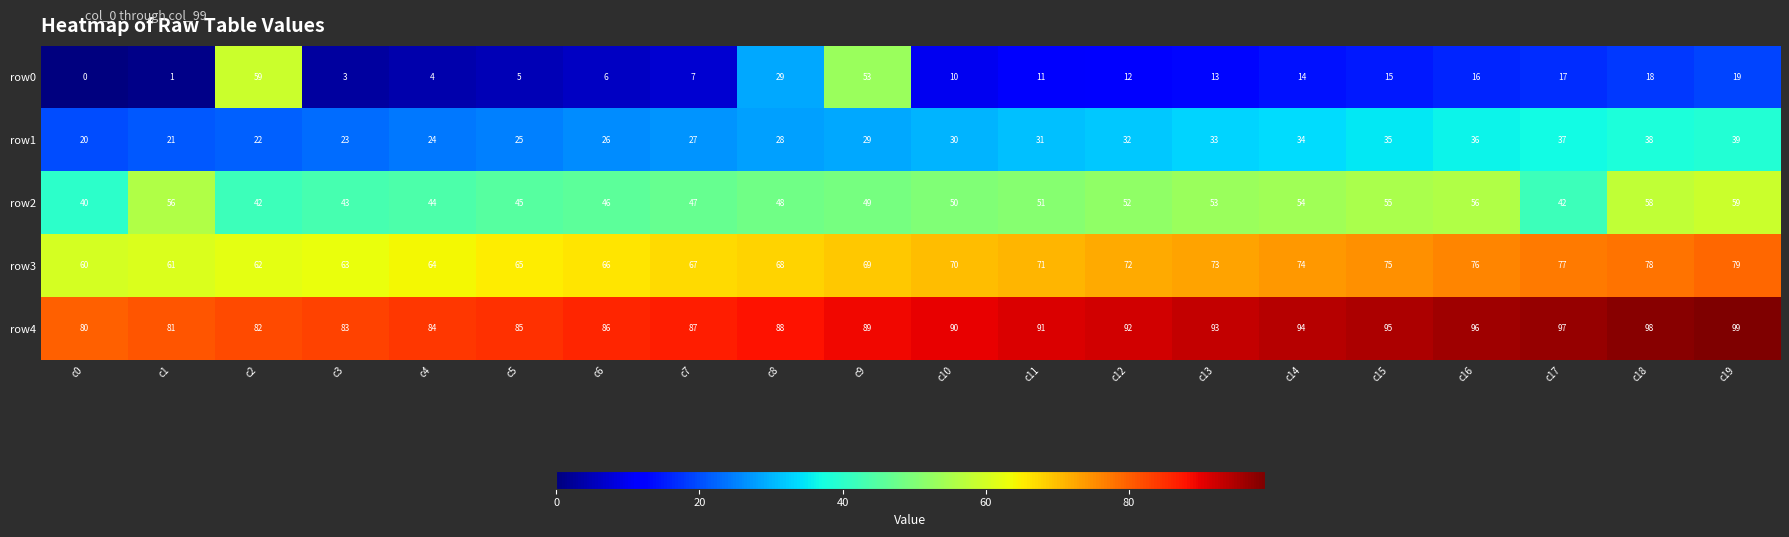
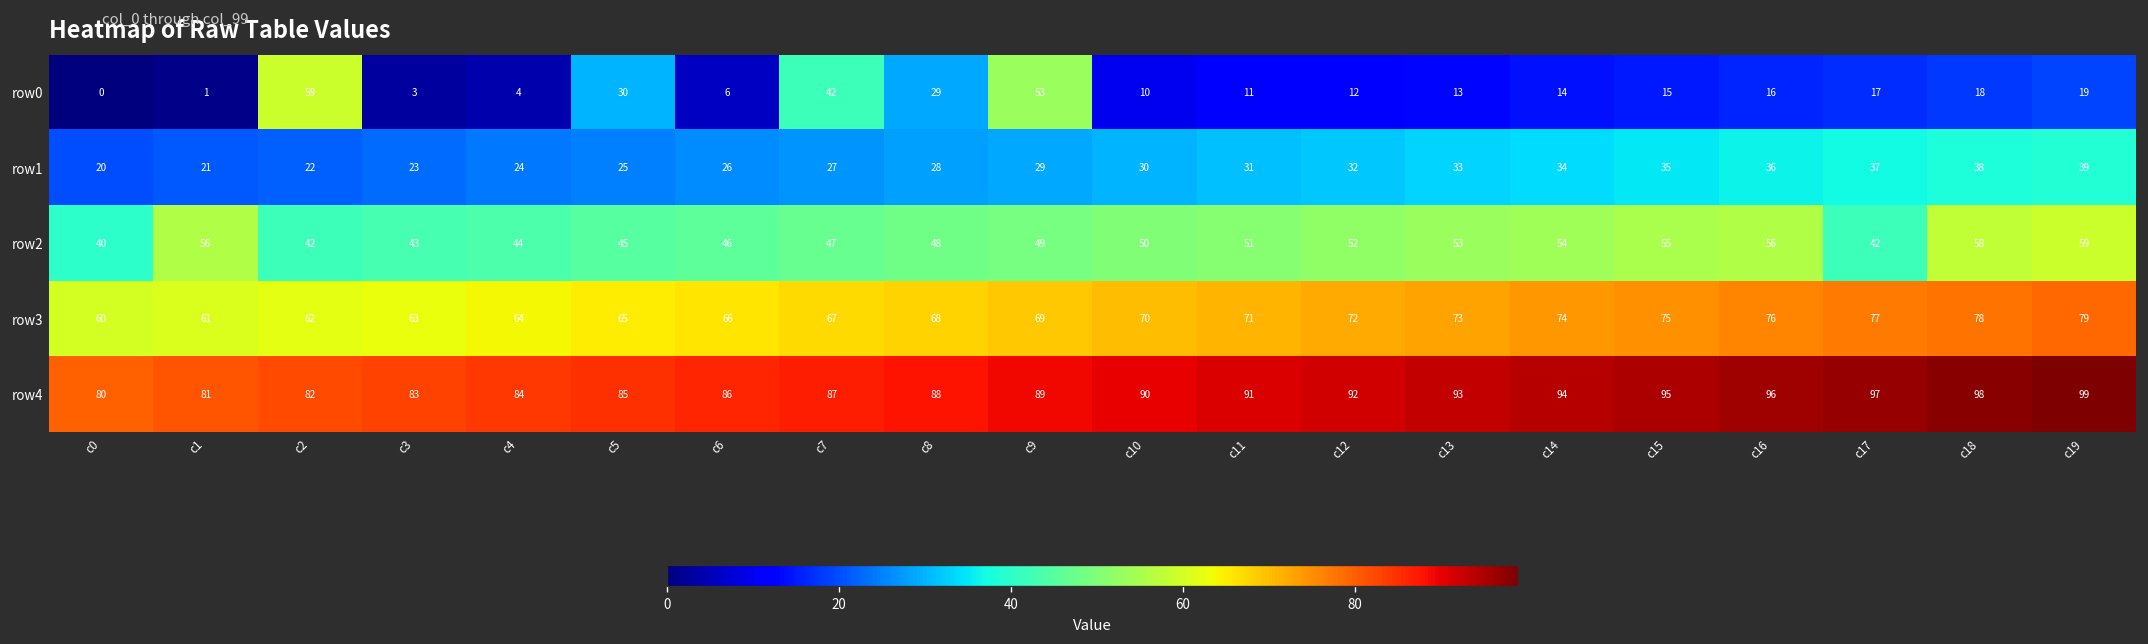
  {
    "row0": {
      "c0": 0,
      "c1": 1,
      "c2": 59,
      "c3": 3,
      "c4": 4,
-     "c5": 5,
+     "c5": 30,
      "c6": 6,
-     "c7": 7,
+     "c7": 42,
      "c8": 29,
      "c9": 53,
      "c10": 10,
      "c11": 11,
      "c12": 12,
      "c13": 13,
      "c14": 14,
      "c15": 15,
      "c16": 16,
      "c17": 17,
      "c18": 18,
      "c19": 19
    },
    "row1": {
      "c0": 20,
      "c1": 21,
      "c2": 22,
      "c3": 23,
      "c4": 24,
      "c5": 25,
      "c6": 26,
      "c7": 27,
      "c8": 28,
      "c9": 29,
      "c10": 30,
      "c11": 31,
      "c12": 32,
      "c13": 33,
      "c14": 34,
      "c15": 35,
      "c16": 36,
      "c17": 37,
      "c18": 38,
      "c19": 39
    },
    "row2": {
      "c0": 40,
      "c1": 56,
      "c2": 42,
      "c3": 43,
      "c4": 44,
      "c5": 45,
      "c6": 46,
      "c7": 47,
      "c8": 48,
      "c9": 49,
      "c10": 50,
      "c11": 51,
      "c12": 52,
      "c13": 53,
      "c14": 54,
      "c15": 55,
      "c16": 56,
      "c17": 42,
      "c18": 58,
      "c19": 59
    },
    "row3": {
      "c0": 60,
      "c1": 61,
      "c2": 62,
      "c3": 63,
      "c4": 64,
      "c5": 65,
      "c6": 66,
      "c7": 67,
      "c8": 68,
      "c9": 69,
      "c10": 70,
      "c11": 71,
      "c12": 72,
      "c13": 73,
      "c14": 74,
      "c15": 75,
      "c16": 76,
      "c17": 77,
      "c18": 78,
      "c19": 79
    },
    "row4": {
      "c0": 80,
      "c1": 81,
      "c2": 82,
      "c3": 83,
      "c4": 84,
      "c5": 85,
      "c6": 86,
      "c7": 87,
      "c8": 88,
      "c9": 89,
      "c10": 90,
      "c11": 91,
      "c12": 92,
      "c13": 93,
      "c14": 94,
      "c15": 95,
      "c16": 96,
      "c17": 97,
      "c18": 98,
      "c19": 99
    }
  }
